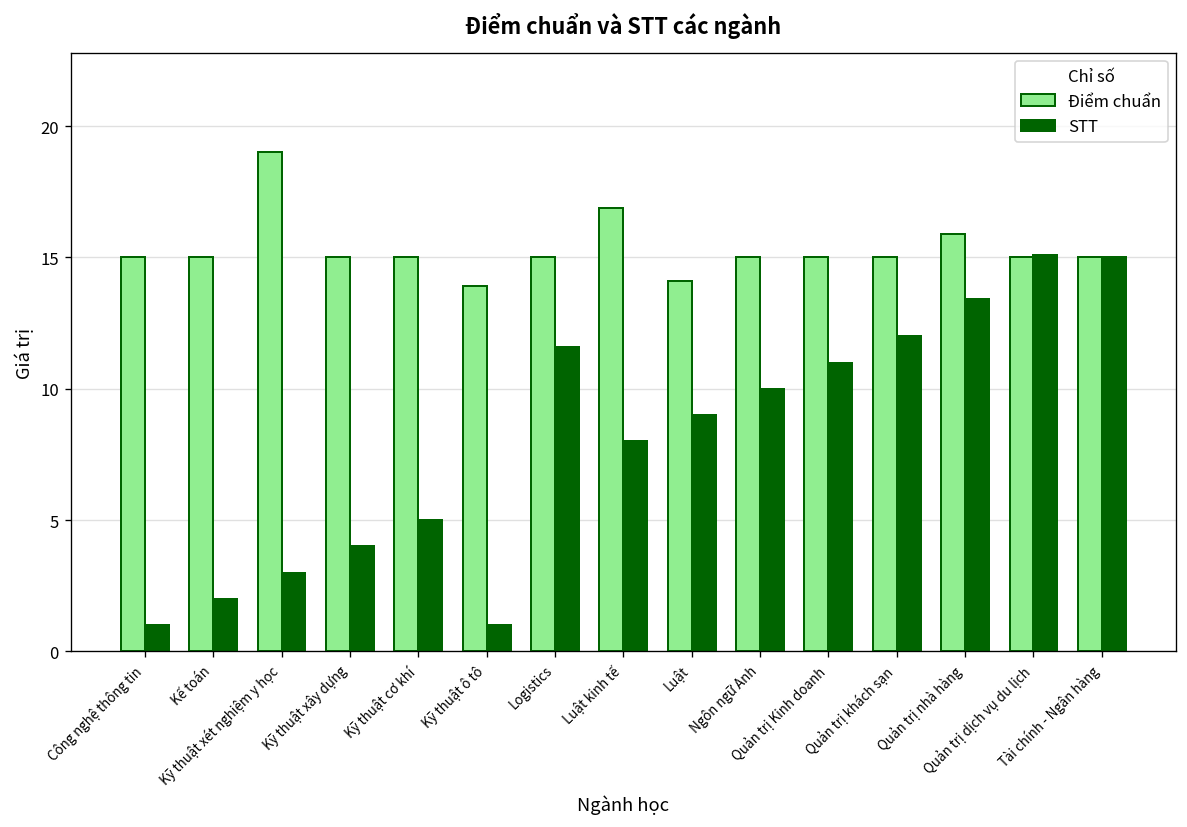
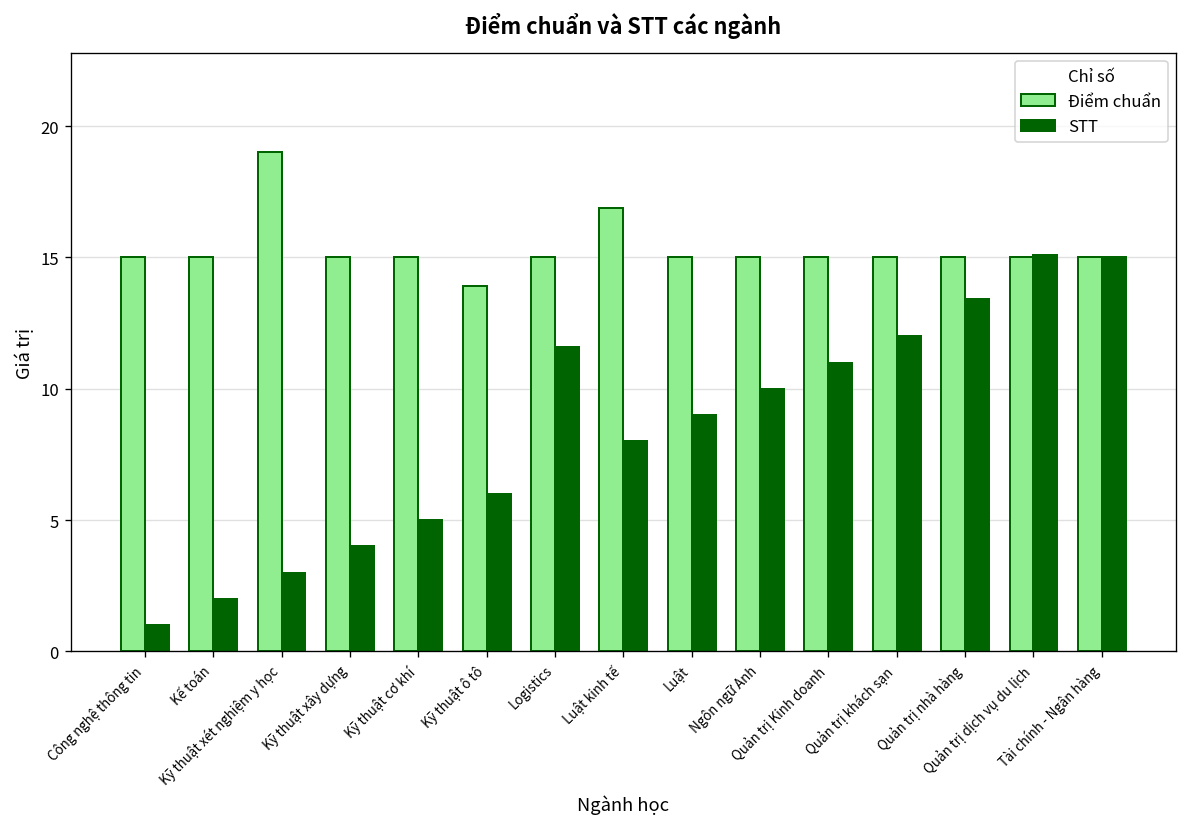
  {
    "Điểm chuẩn": {
      "Công nghệ thông tin": 15.0,
      "Kế toán": 15.0,
      "Kỹ thuật xét nghiệm y học": 19.0,
      "Kỹ thuật xây dựng": 15.0,
      "Kỹ thuật cơ khí": 15.0,
      "Kỹ thuật ô tô": 13.9,
      "Logistics": 15.0,
      "Luật kinh tế": 16.9,
-     "Luật": 14.1,
+     "Luật": 15.0,
      "Ngôn ngữ Anh": 15.0,
      "Quản trị Kinh doanh": 15.0,
      "Quản trị khách sạn": 15.0,
-     "Quản trị nhà hàng": 15.9,
+     "Quản trị nhà hàng": 15.0,
      "Quản trị dịch vụ du lịch": 15.0,
      "Tài chính - Ngân hàng": 15.0
    },
    "STT": {
      "Công nghệ thông tin": 1,
      "Kế toán": 2,
      "Kỹ thuật xét nghiệm y học": 3,
      "Kỹ thuật xây dựng": 4,
      "Kỹ thuật cơ khí": 5,
-     "Kỹ thuật ô tô": 1,
+     "Kỹ thuật ô tô": 6,
      "Logistics": 11.6,
      "Luật kinh tế": 8,
      "Luật": 9,
      "Ngôn ngữ Anh": 10,
      "Quản trị Kinh doanh": 11,
      "Quản trị khách sạn": 12,
      "Quản trị nhà hàng": 13.4,
      "Quản trị dịch vụ du lịch": 15,
      "Tài chính - Ngân hàng": 15
    }
  }
